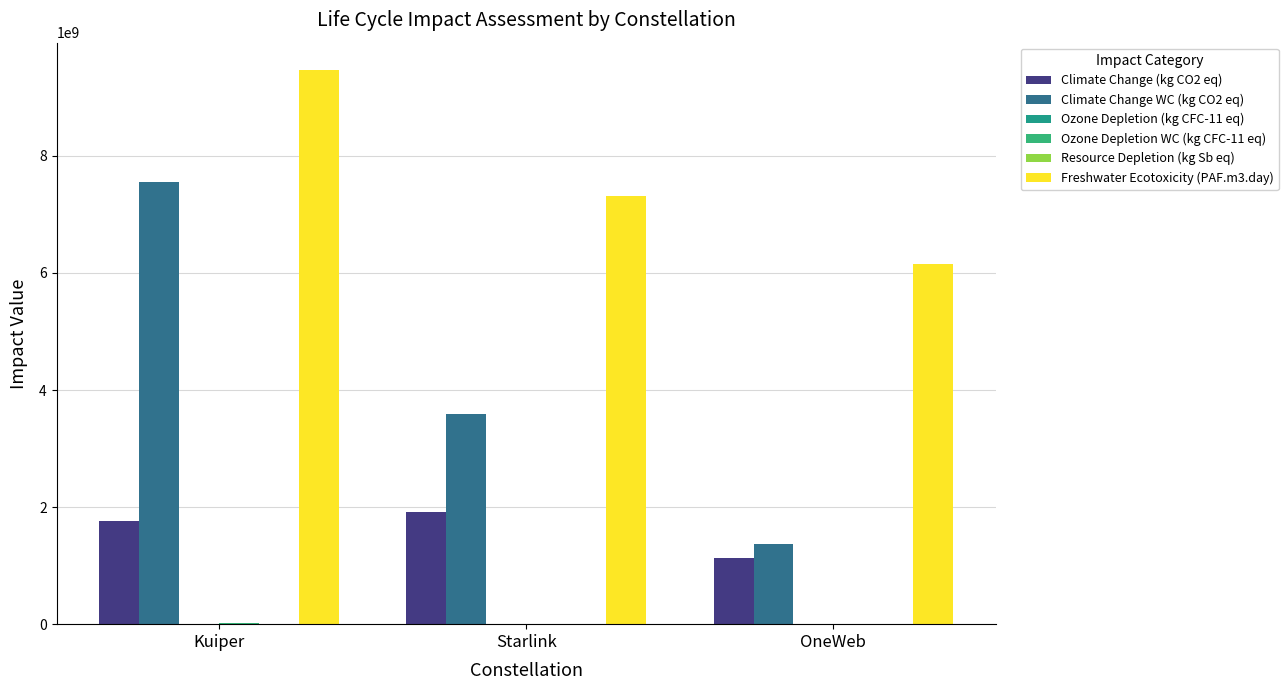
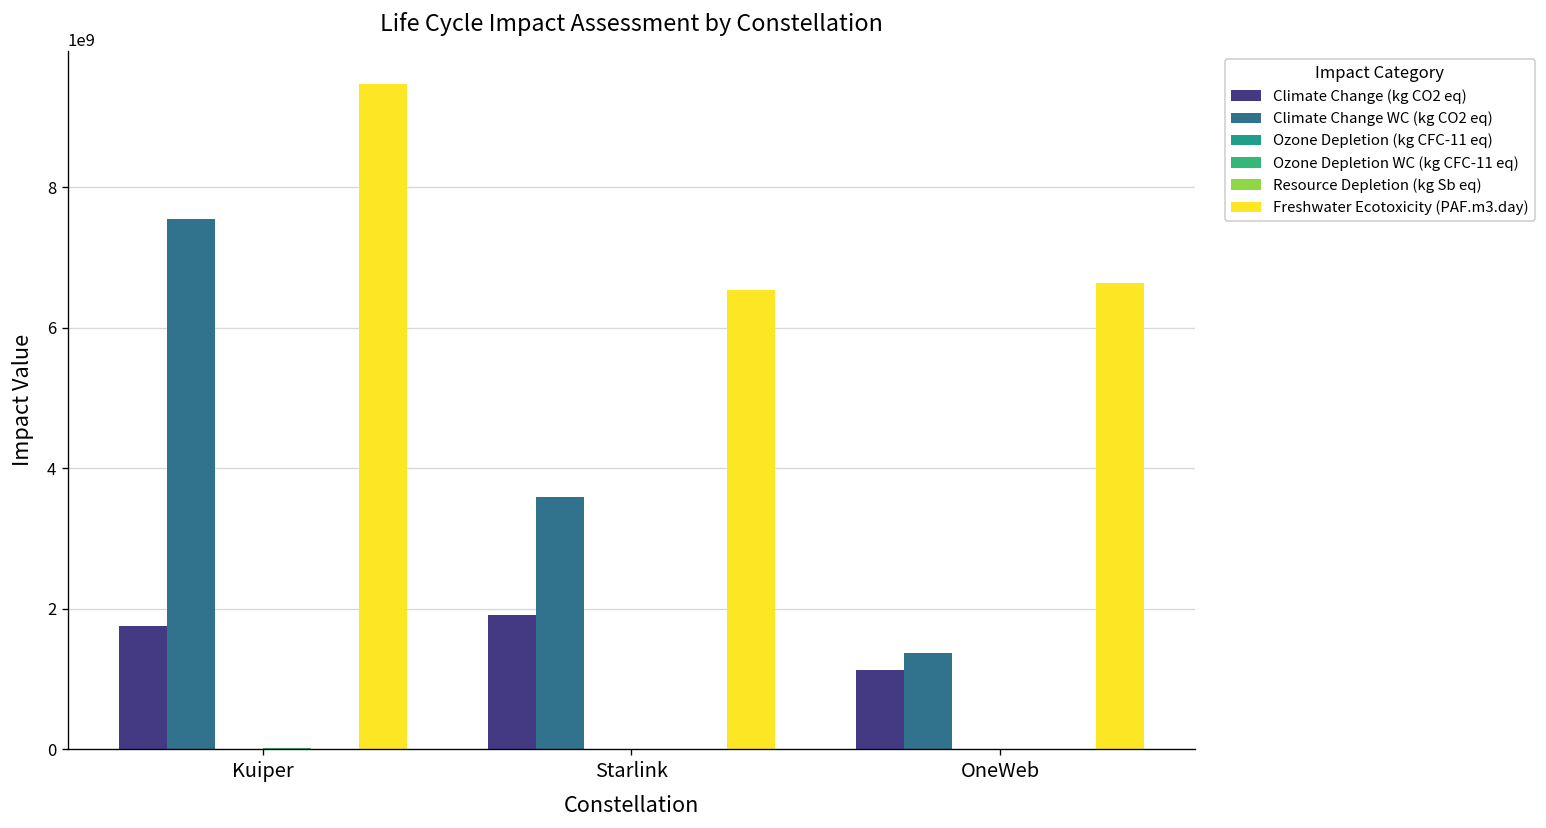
  {
    "Freshwater Ecotoxicity (PAF.m3.day)": {
      "Kuiper": 9500000000,
-     "Starlink": 7300000000,
-     "OneWeb": 6100000000
+     "Starlink": 6500000000,
+     "OneWeb": 6600000000
    }
  }
